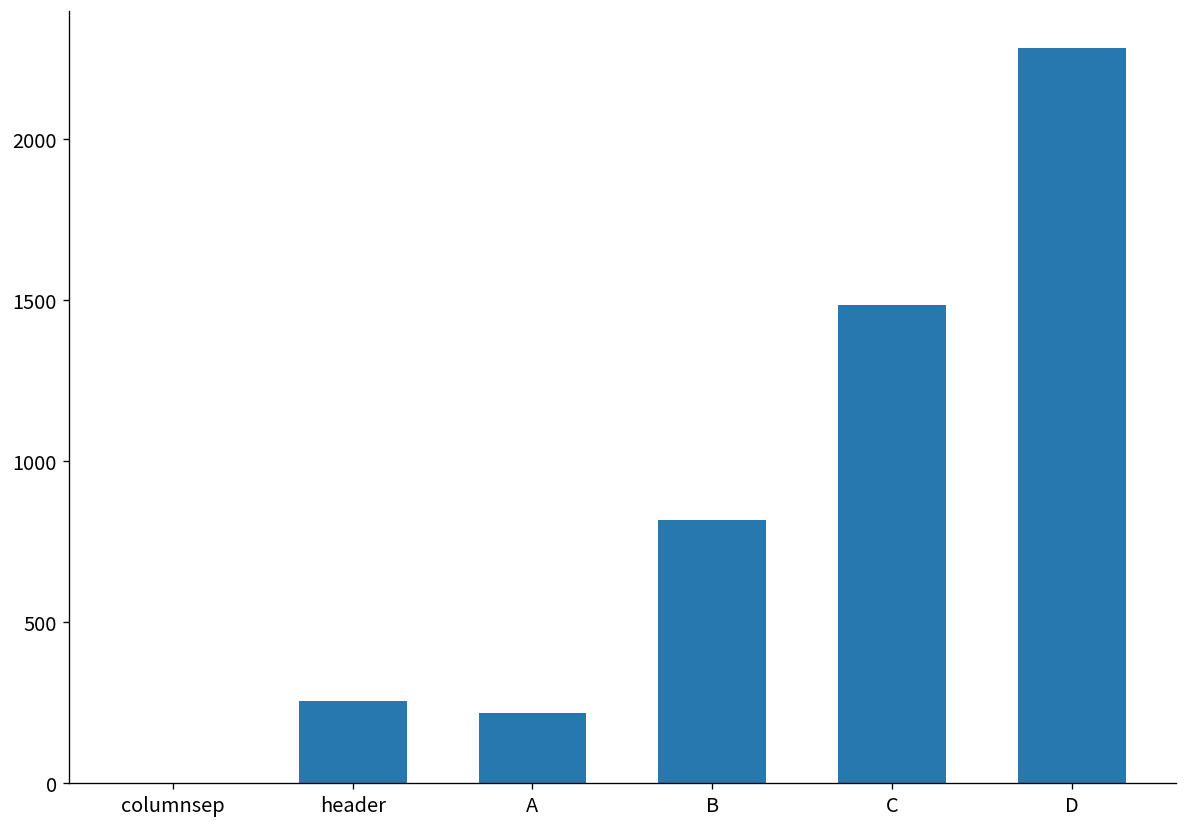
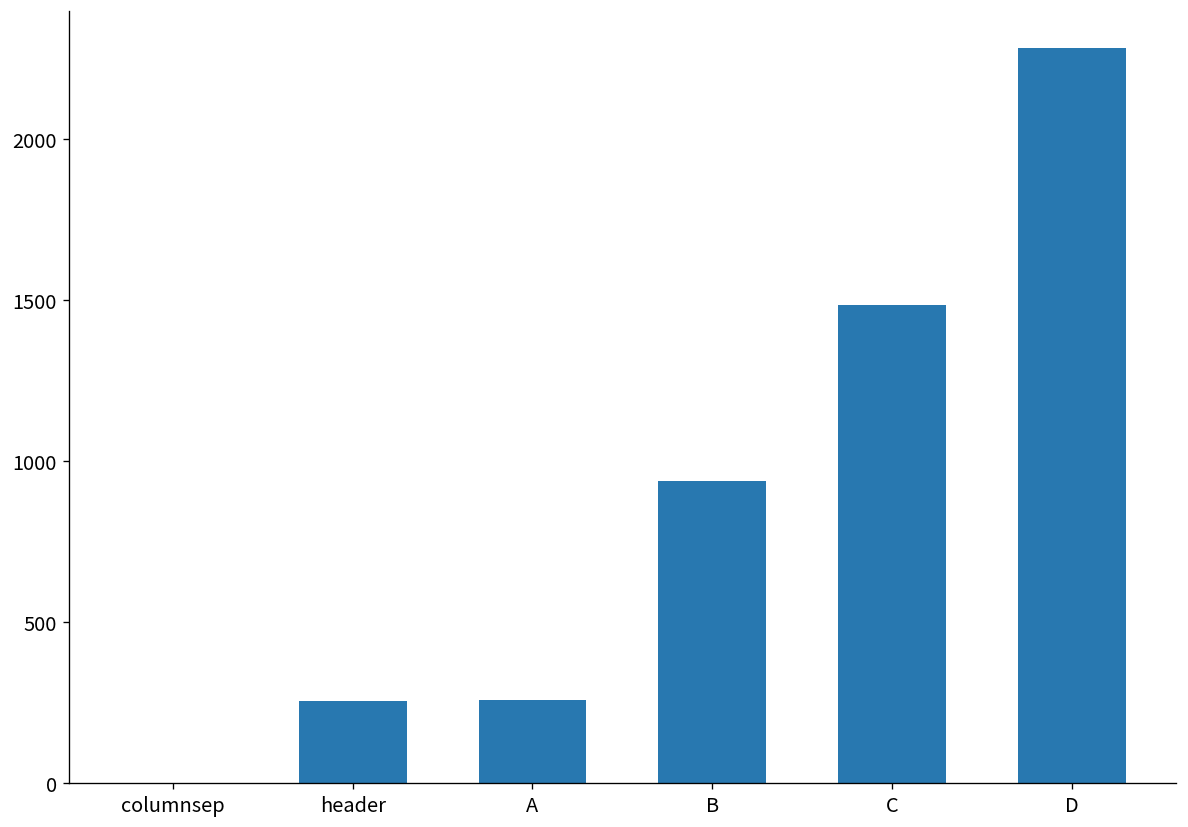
  {
    "columnsep": 0,
    "header": 260,
-   "A": 220,
-   "B": 820,
+   "A": 260,
+   "B": 940,
    "C": 1480,
    "D": 2280
  }
